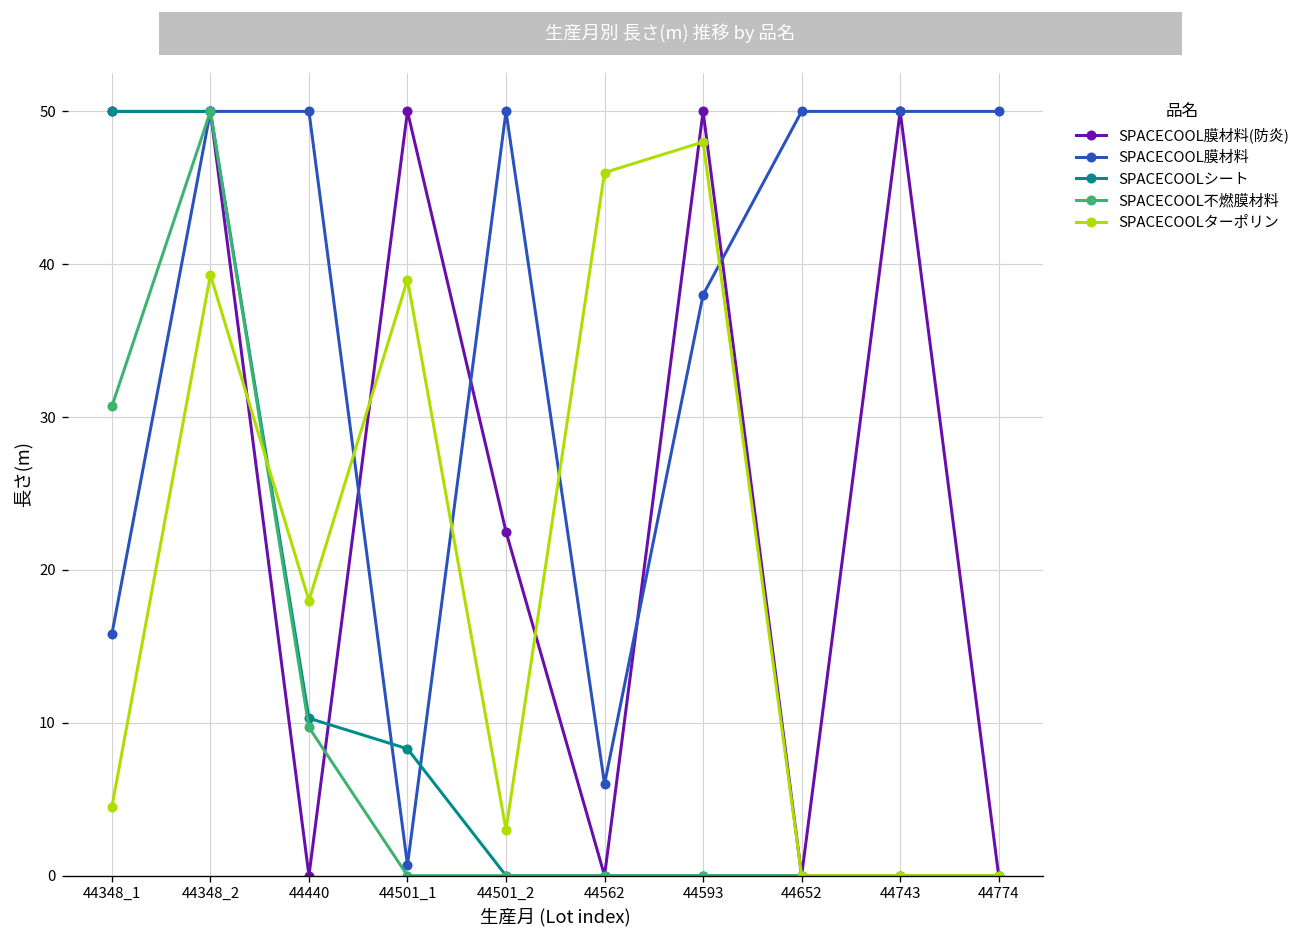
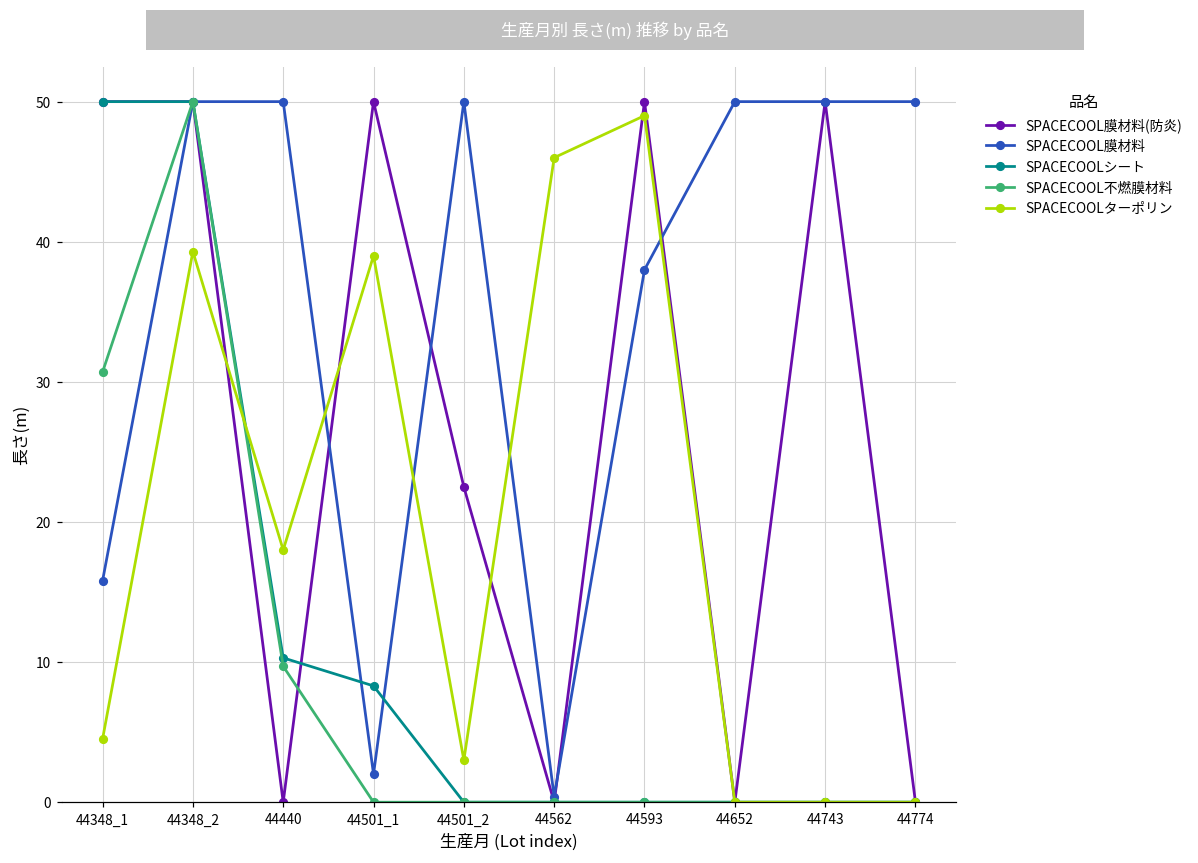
  {
    "SPACECOOL膜材料(防炎)": {
      "44440": 0.0,
      "44501_1": 50.0,
      "44501_2": 22.5,
      "44593": 50.0
    },
    "SPACECOOL膜材料": {
      "44348_1": 15.8,
      "44440": 50.0,
-     "44501_1": 0.7,
+     "44501_1": 2.0,
      "44501_2": 50.0,
-     "44562": 6.0,
+     "44562": 0.4,
      "44593": 38.0,
      "44652": 50.0,
      "44774": 50.0
    },
    "SPACECOOLシート": {
      "44440": 10.3,
      "44501_1": 8.3
    },
    "SPACECOOL不燃膜材料": {
      "44348_1": 30.7,
      "44440": 9.7,
      "44501_1": 0.0
    },
    "SPACECOOLターポリン": {
      "44348_1": 4.5,
      "44348_2": 39.3,
      "44440": 18,
      "44501_1": 39,
      "44501_2": 3,
      "44562": 46,
-     "44593": 48
+     "44593": 49
    }
  }
